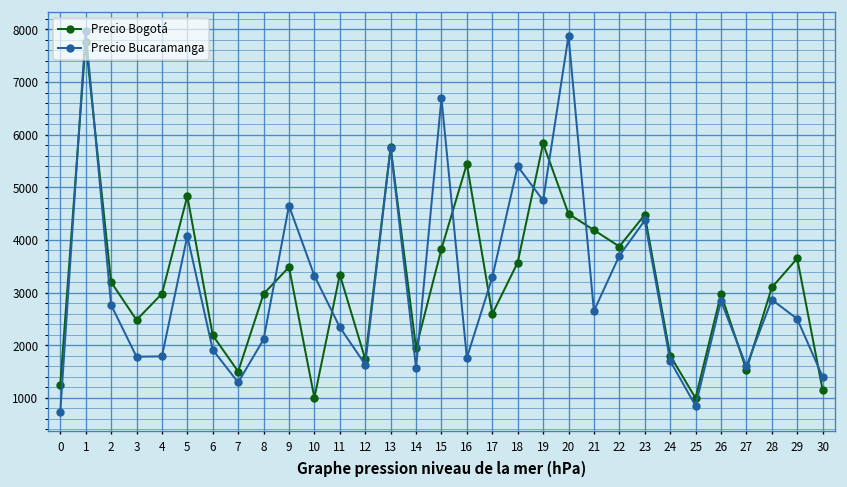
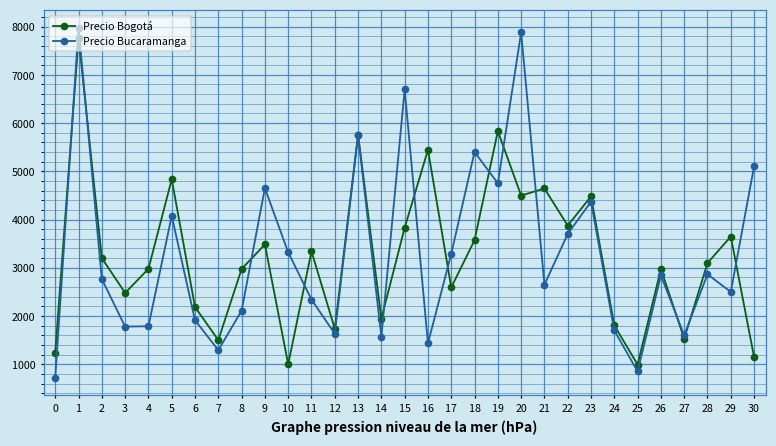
  {
    "Precio Bogotá": {
      "0": 1200,
      "2": 3200,
      "3": 2500,
      "4": 3000,
      "5": 4800,
      "6": 2200,
      "7": 1500,
      "8": 3000,
      "9": 3500,
      "10": 1000,
      "11": 3300,
      "12": 1700,
      "14": 1900,
      "15": 3800,
      "16": 5400,
      "17": 2600,
      "18": 3600,
      "19": 5800,
      "20": 4500,
-     "21": 4200,
+     "21": 4600,
      "22": 3900,
      "23": 4500,
      "24": 1800,
      "25": 1000,
      "26": 3000,
      "27": 1500,
      "28": 3100,
      "29": 3600,
      "30": 1200
    },
    "Precio Bucaramanga": {
      "0": 700,
      "2": 2800,
      "3": 1800,
      "4": 1800,
      "5": 4100,
      "6": 1900,
      "7": 1300,
      "8": 2100,
      "9": 4700,
      "10": 3300,
      "11": 2300,
      "12": 1600,
      "14": 1600,
      "15": 6700,
-     "16": 1800,
+     "16": 1400,
      "17": 3300,
      "18": 5400,
      "19": 4800,
      "20": 7900,
      "21": 2700,
      "22": 3700,
      "23": 4400,
      "24": 1700,
      "25": 900,
      "26": 2800,
      "27": 1600,
      "28": 2900,
      "29": 2500,
-     "30": 1400
+     "30": 5100
    }
  }
